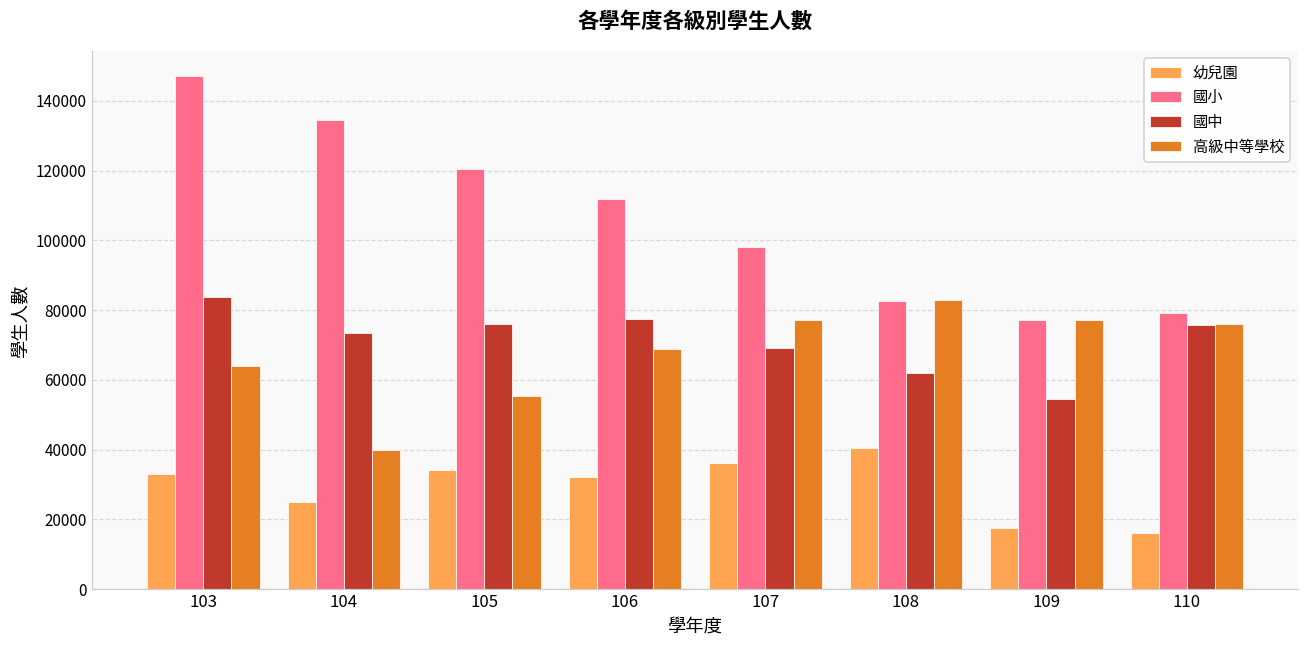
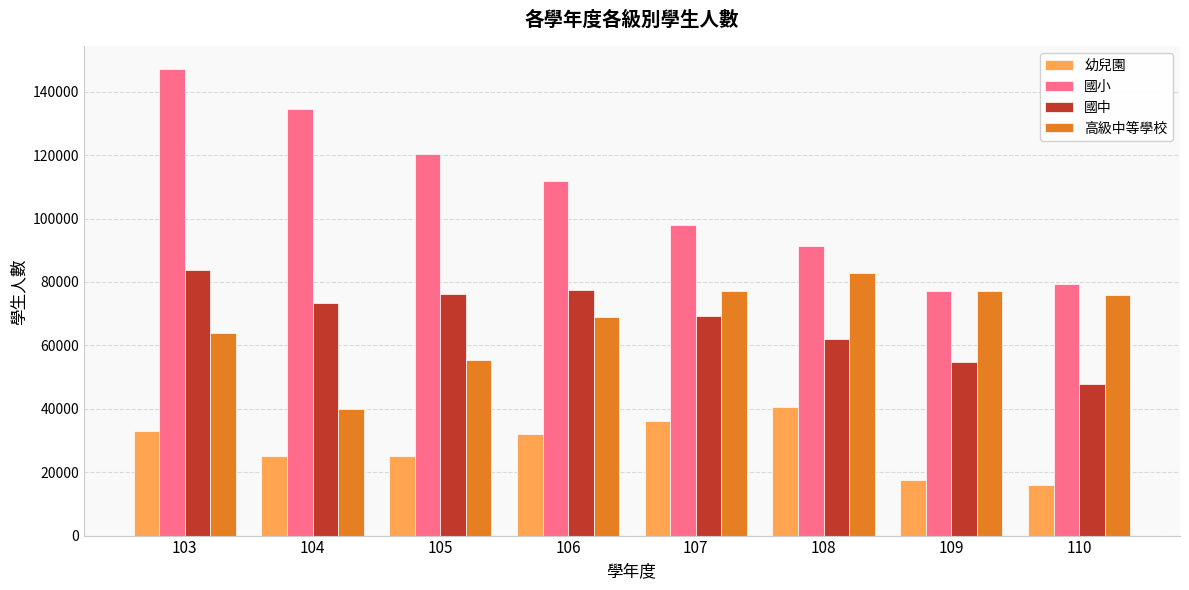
  {
    "幼兒園": {
      "103": 33000,
      "104": 25000,
-     "105": 34000,
+     "105": 25000,
      "106": 32000,
      "107": 36000,
      "108": 40000,
      "109": 17000,
      "110": 16000
    },
    "國小": {
      "103": 147000,
      "104": 134000,
      "105": 120000,
      "106": 112000,
      "107": 98000,
-     "108": 83000,
+     "108": 91000,
      "109": 77000,
      "110": 79000
    },
    "國中": {
      "103": 84000,
      "104": 73000,
      "105": 76000,
      "106": 77000,
      "107": 69000,
      "108": 62000,
      "109": 55000,
-     "110": 76000
+     "110": 48000
    },
    "高級中等學校": {
      "103": 64000,
      "104": 40000,
      "105": 55000,
      "106": 69000,
      "107": 77000,
      "108": 83000,
      "109": 77000,
      "110": 76000
    }
  }
